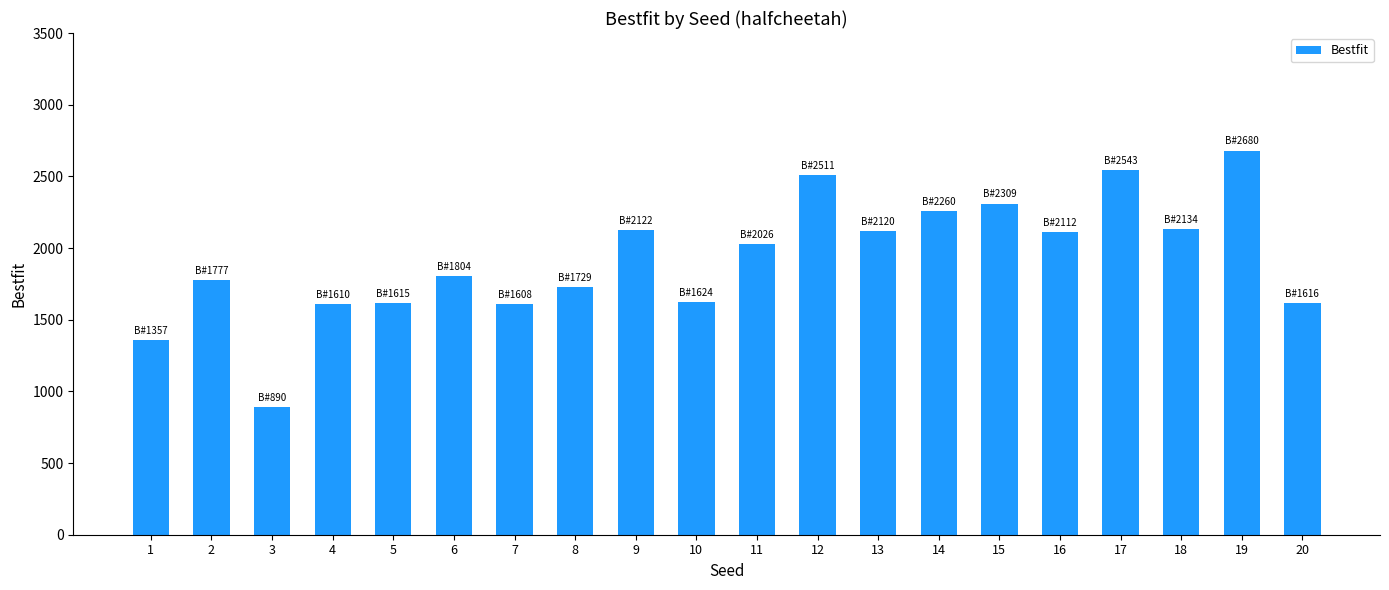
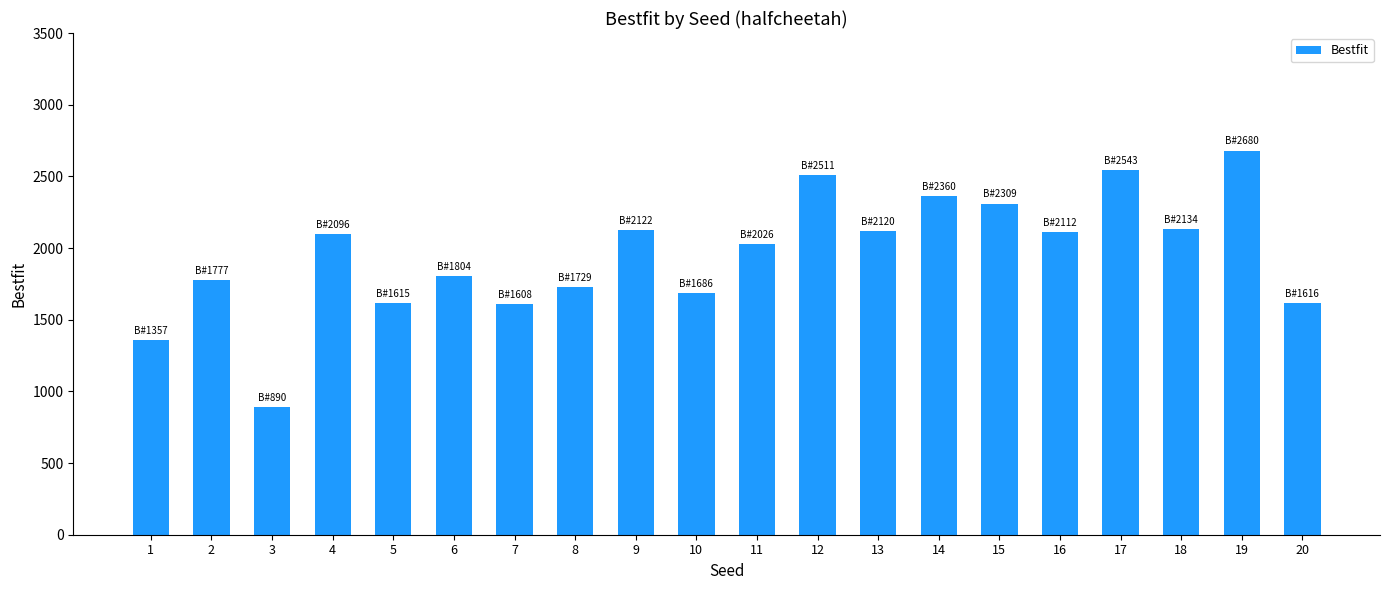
  {
    "1": 1357,
    "2": 1777,
    "3": 890,
-   "4": 1610,
+   "4": 2096,
    "5": 1615,
    "6": 1804,
    "7": 1608,
    "8": 1729,
    "9": 2122,
-   "10": 1624,
+   "10": 1686,
    "11": 2026,
    "12": 2511,
    "13": 2120,
-   "14": 2260,
+   "14": 2360,
    "15": 2309,
    "16": 2112,
    "17": 2543,
    "18": 2134,
    "19": 2680,
    "20": 1616
  }
